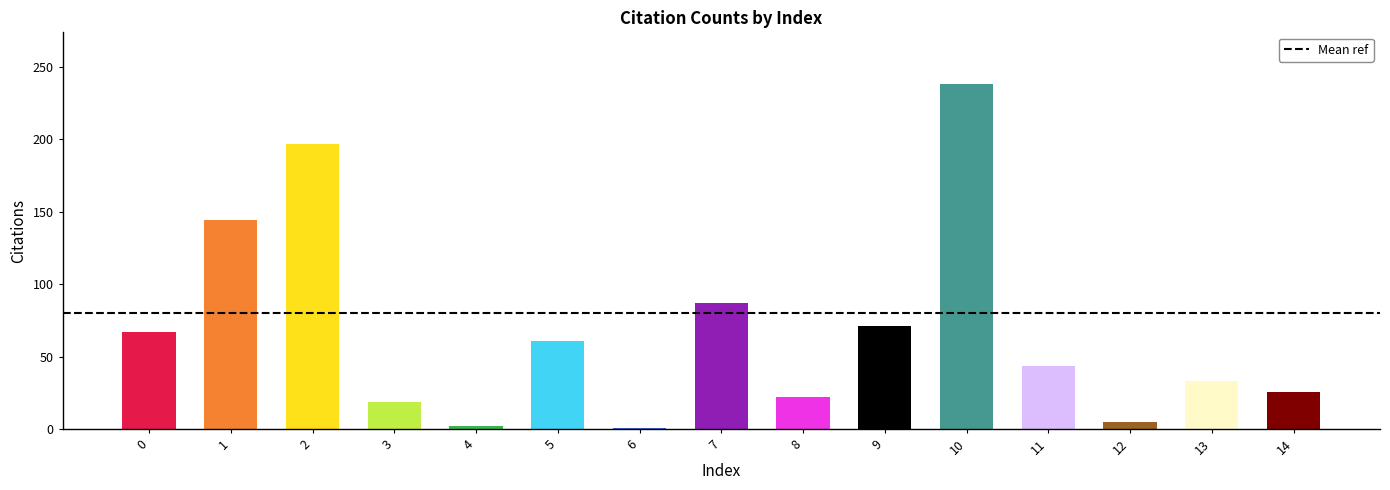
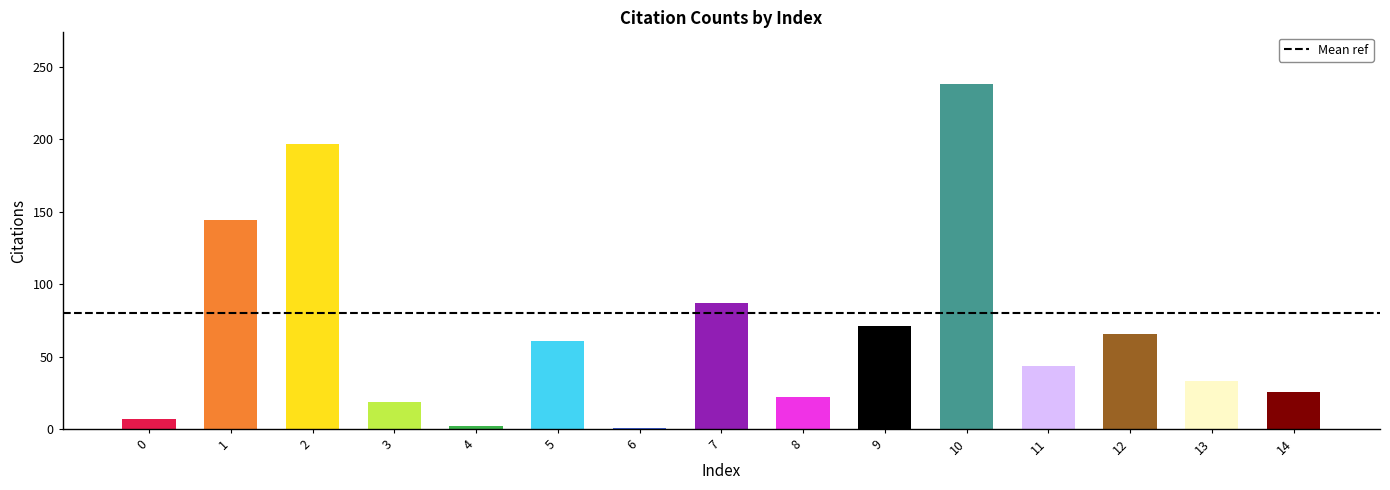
  {
-   "0": 67,
+   "0": 7,
    "1": 144,
    "2": 197,
    "3": 19,
    "4": 2,
    "5": 61,
    "7": 87,
    "8": 22,
    "9": 71,
    "10": 238,
    "11": 44,
-   "12": 5,
+   "12": 66,
    "13": 33,
    "14": 26
  }
